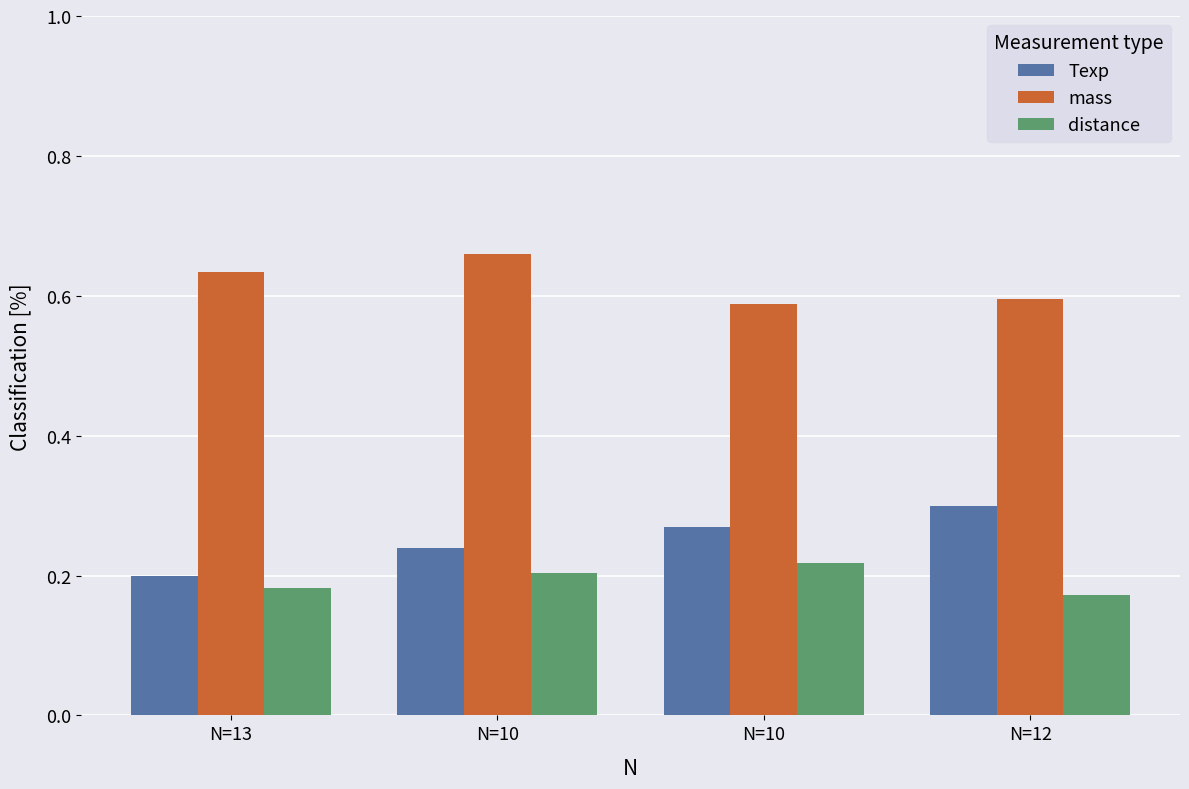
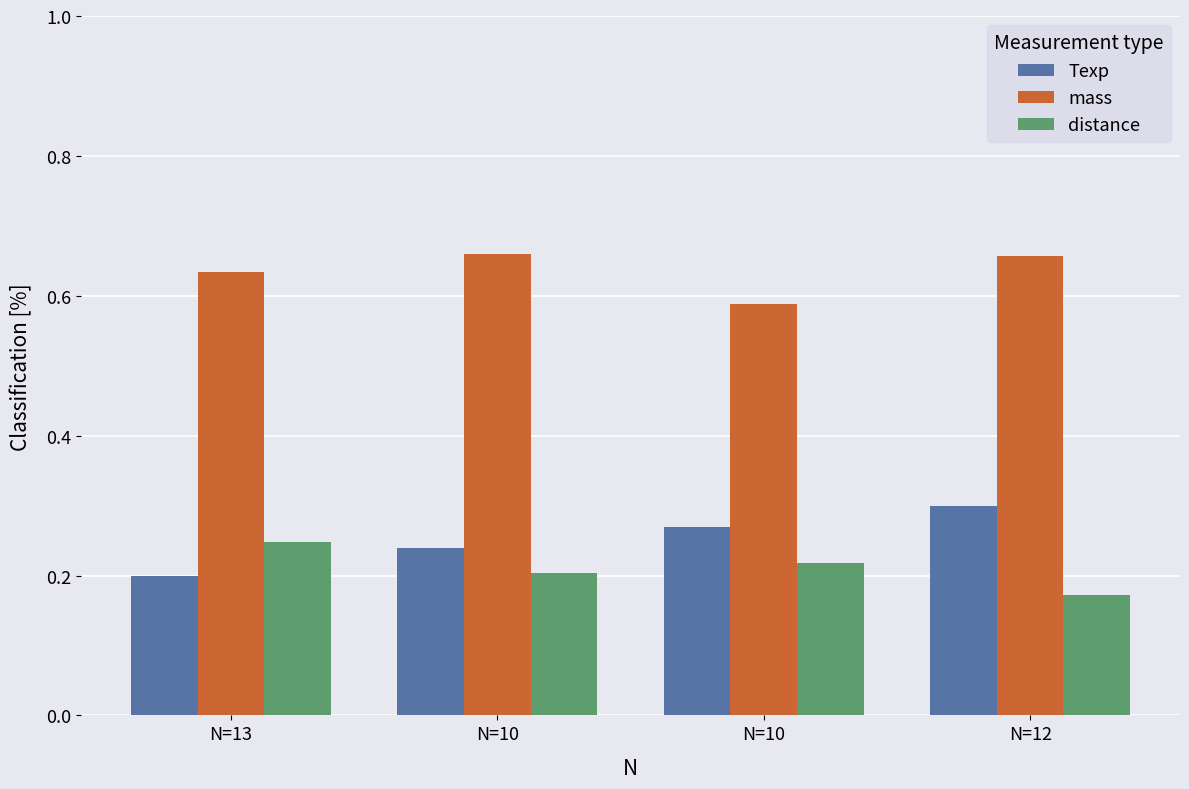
  {
    "Texp": {
      "N=13": 0.20,
      "N=12": 0.30
    },
    "mass": {
      "N=13": 0.63,
-     "N=12": 0.60
+     "N=12": 0.66
    },
    "distance": {
-     "N=13": 0.18,
+     "N=13": 0.25,
      "N=12": 0.17
    }
  }
